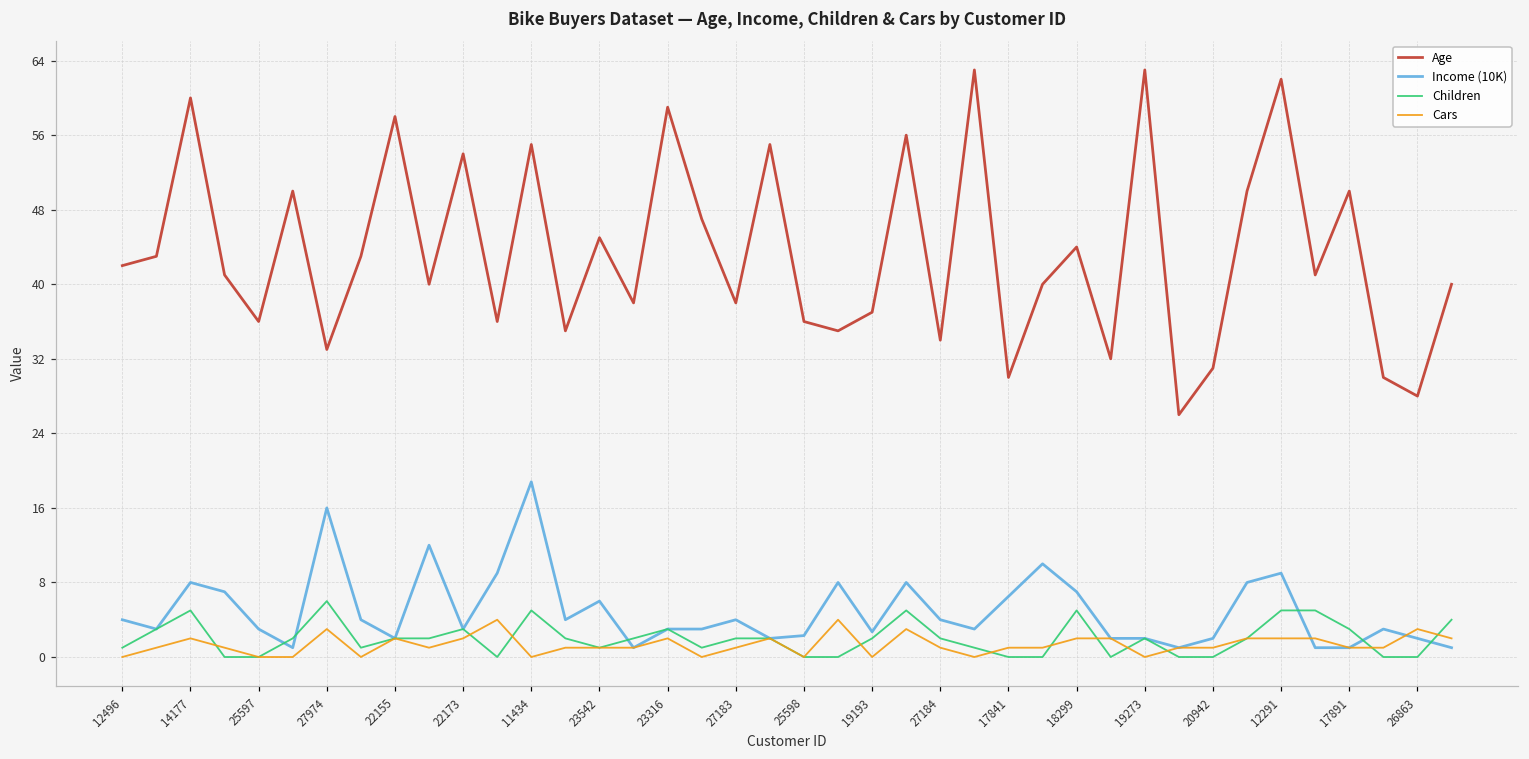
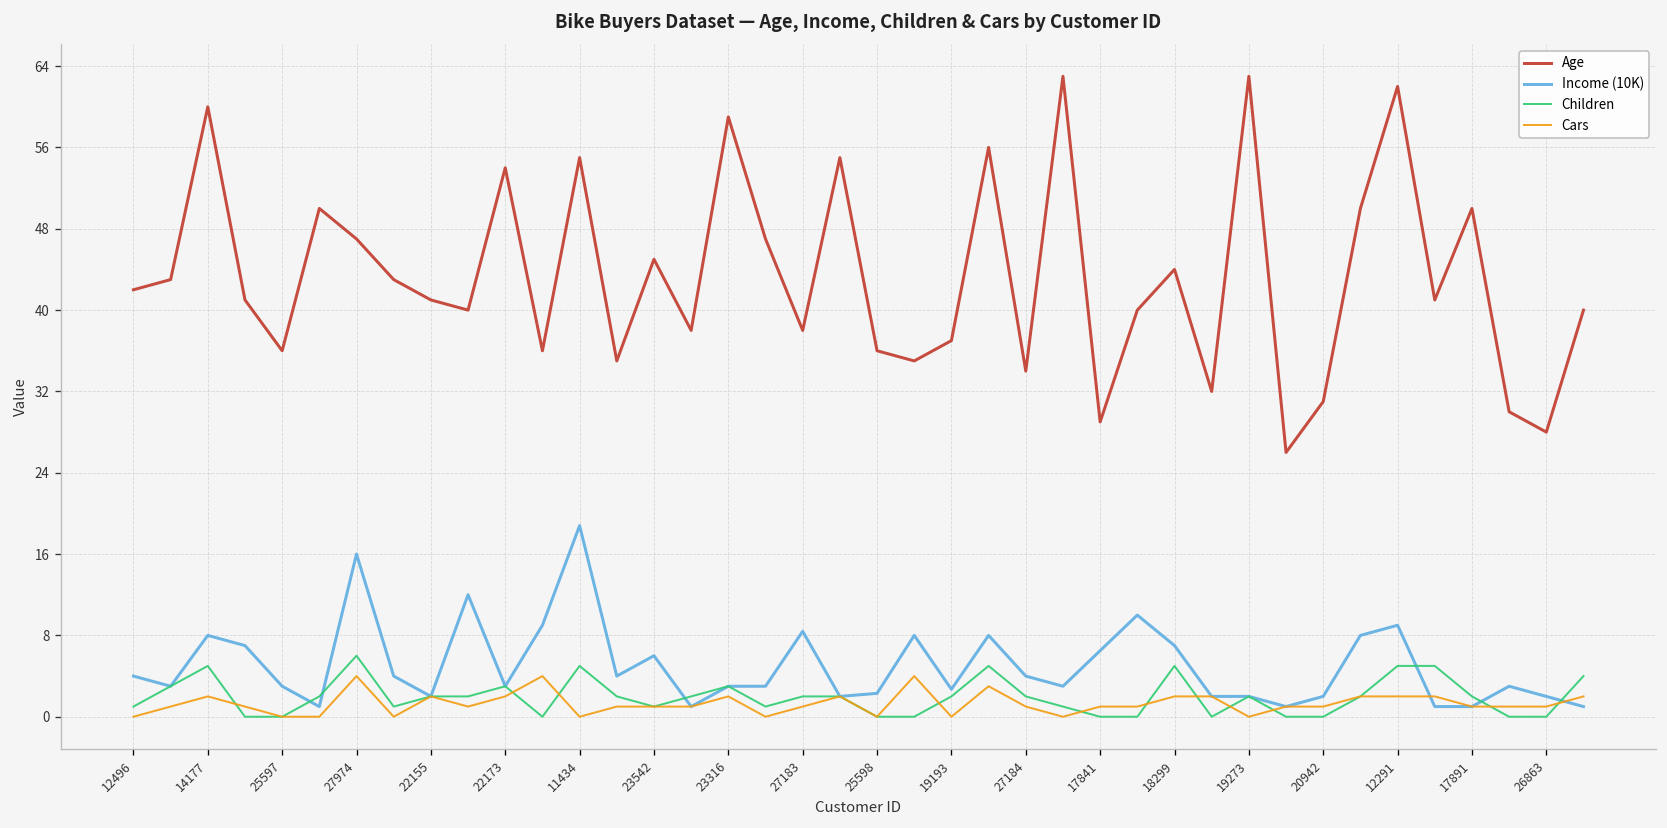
  {
    "Age": {
      "12496": 42,
      "14177": 60,
      "25597": 36,
-     "27974": 33,
-     "22155": 58,
+     "27974": 47,
+     "22155": 41,
      "22173": 54,
      "11434": 55,
      "23542": 45,
      "23316": 59,
      "27183": 38,
      "25598": 36,
      "19193": 37,
      "27184": 34,
-     "17841": 30,
+     "17841": 29,
      "18299": 44,
      "19273": 63,
      "20942": 31,
      "12291": 62,
      "17891": 50,
      "26863": 28
    },
    "Income (10K)": {
      "12496": 4,
      "14177": 8,
      "25597": 3,
      "27974": 16,
      "11434": 19,
      "23542": 6,
-     "27183": 4,
+     "27183": 8,
      "25598": 2,
      "19193": 3,
      "27184": 4,
      "17841": 7,
      "18299": 7,
      "20942": 2,
      "12291": 9,
      "26863": 2
    },
    "Children": {
      "12496": 1,
      "14177": 5,
      "27974": 6,
      "11434": 5,
      "27183": 2,
      "19193": 2,
      "27184": 2,
      "17841": 0,
      "18299": 5,
      "20942": 0,
      "12291": 5,
-     "17891": 3,
+     "17891": 2,
      "26863": 0
    },
    "Cars": {
      "12496": 0,
      "14177": 2,
-     "27974": 3,
+     "27974": 4,
      "22173": 2,
      "11434": 0,
      "23316": 2,
      "27183": 1,
      "19193": 0,
      "27184": 1,
      "17841": 1,
      "18299": 2,
      "19273": 0,
      "20942": 1,
      "12291": 2,
-     "26863": 3
+     "26863": 1
    }
  }
